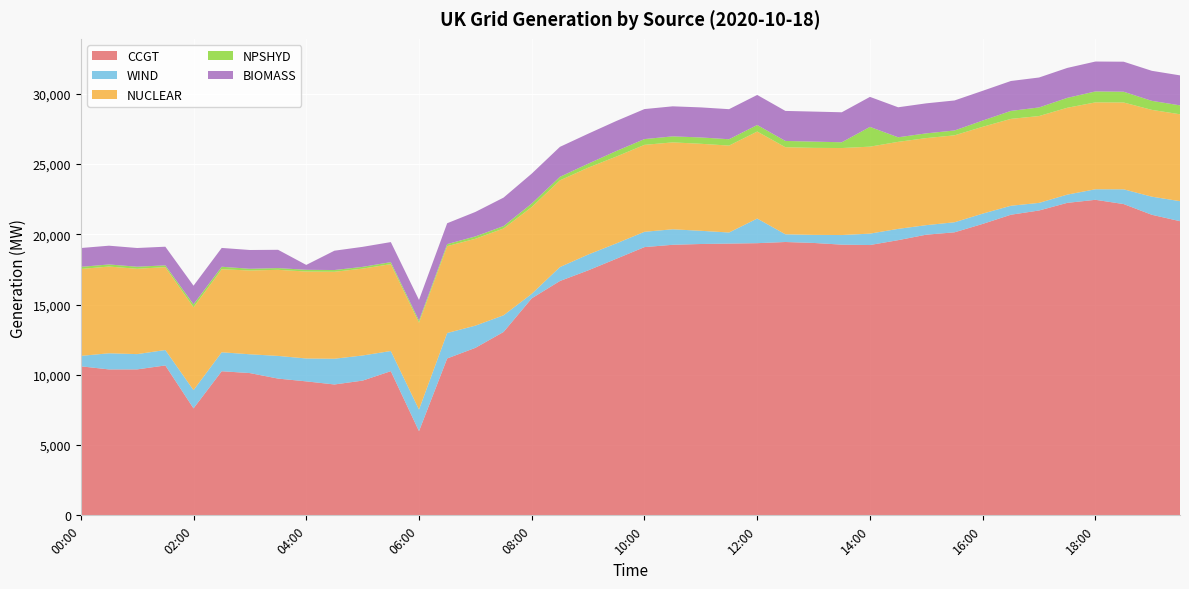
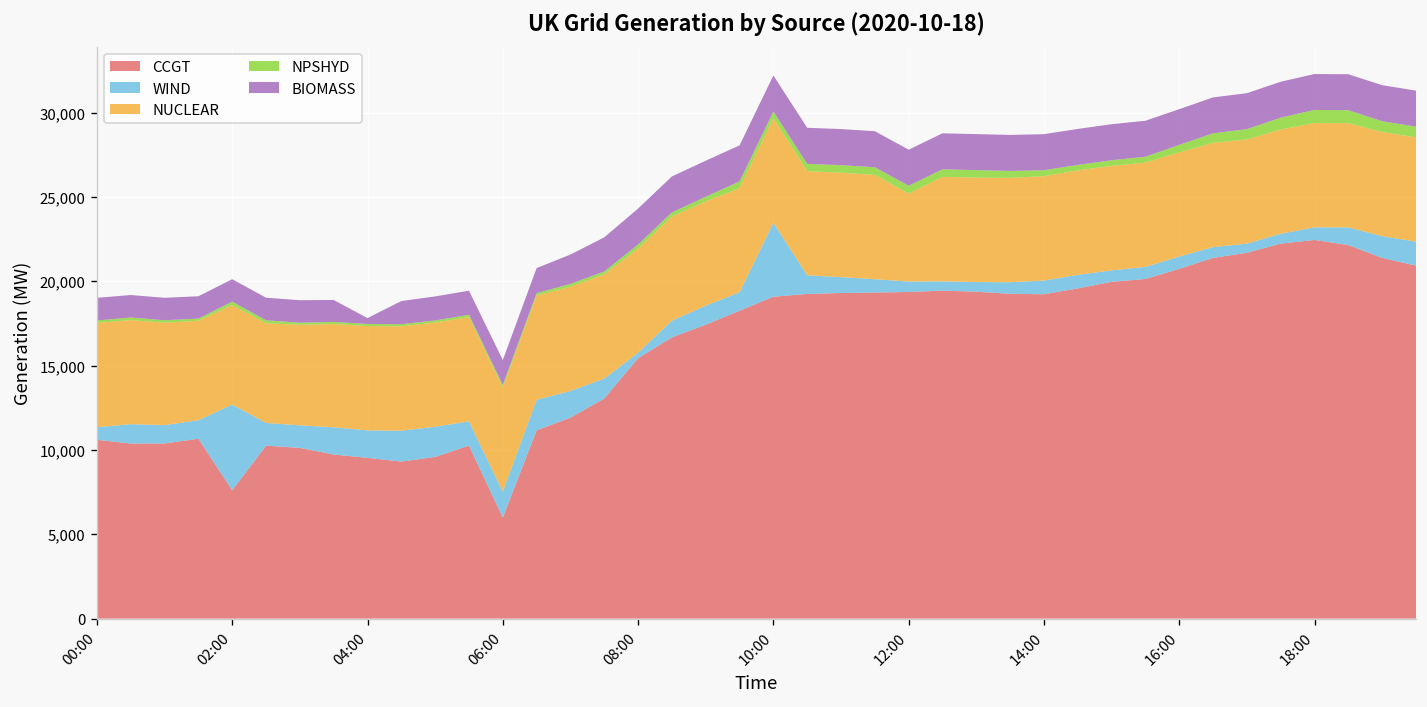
  {
    "CCGT": {
      "00:00": "10,600",
      "02:00": "7,600",
      "04:00": "9,500",
      "06:00": "6,000",
      "08:00": "15,400",
      "10:00": "19,100",
      "12:00": "19,400",
      "14:00": "19,200",
      "16:00": "20,700",
      "18:00": "22,500"
    },
    "WIND": {
      "00:00": "700",
-     "02:00": "1,300",
+     "02:00": "5,100",
      "04:00": "1,600",
      "06:00": "1,500",
      "08:00": "300",
-     "10:00": "1,100",
-     "12:00": "1,800",
+     "10:00": "4,400",
+     "12:00": "600",
      "14:00": "800",
      "16:00": "700",
      "18:00": "800"
    },
    "NUCLEAR": {
      "02:00": "5,900",
      "08:00": "6,200",
      "10:00": "6,200",
-     "12:00": "6,200",
+     "12:00": "5,200",
      "14:00": "6,200",
      "16:00": "6,200",
      "18:00": "6,200"
    },
    "NPSHYD": {
      "02:00": "200",
      "08:00": "200",
      "10:00": "400",
      "12:00": "500",
-     "14:00": "1,400",
+     "14:00": "400",
      "16:00": "400",
      "18:00": "800"
    },
    "BIOMASS": {
      "00:00": "1,300",
      "02:00": "1,300",
      "04:00": "300",
      "06:00": "1,500",
      "08:00": "2,100",
      "10:00": "2,100",
      "12:00": "2,100",
      "14:00": "2,100",
      "16:00": "2,100",
      "18:00": "2,100"
    }
  }
